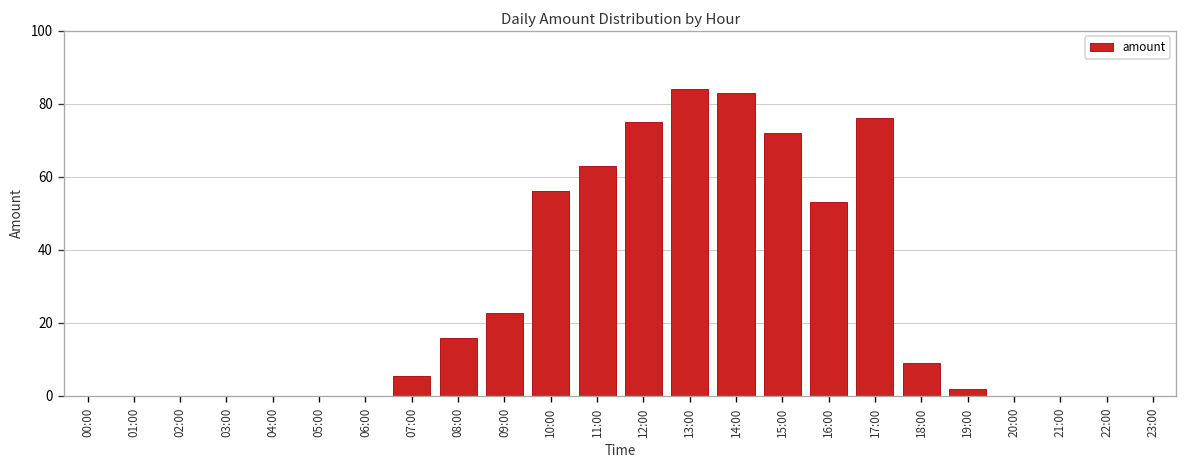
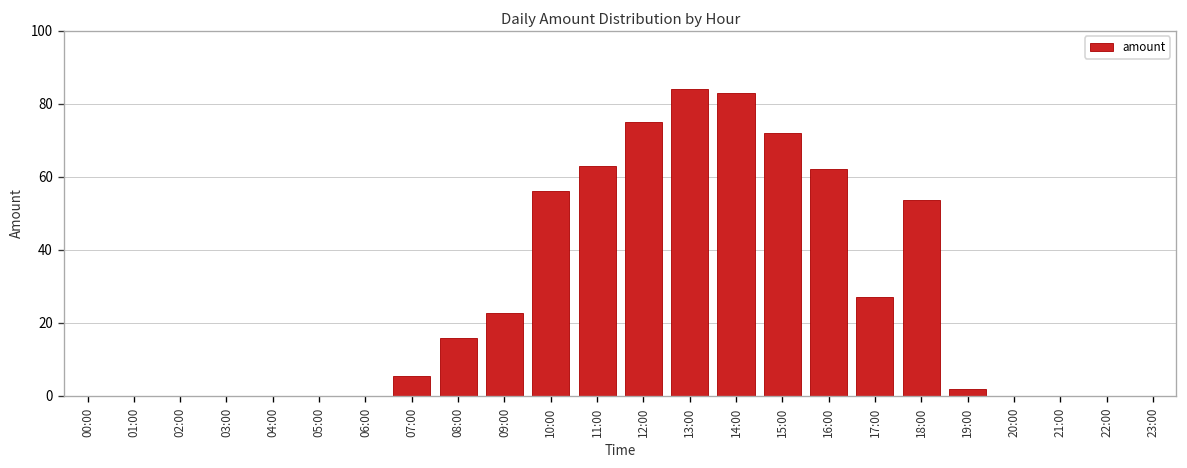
  {
    "00:00": 0,
    "01:00": 0,
    "02:00": 0,
    "03:00": 0,
    "04:00": 0,
    "05:00": 0,
    "06:00": 0,
    "07:00": 6,
    "08:00": 16,
    "09:00": 23,
    "10:00": 56,
    "11:00": 63,
    "12:00": 75,
    "13:00": 84,
    "14:00": 83,
    "15:00": 72,
-   "16:00": 53,
-   "17:00": 76,
-   "18:00": 9,
+   "16:00": 62,
+   "17:00": 27,
+   "18:00": 54,
    "19:00": 2,
    "20:00": 0,
    "21:00": 0,
    "22:00": 0,
    "23:00": 0
  }
